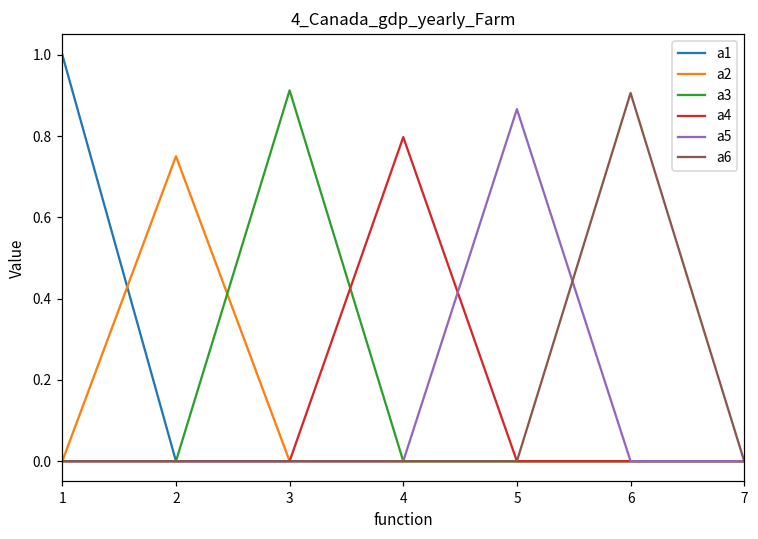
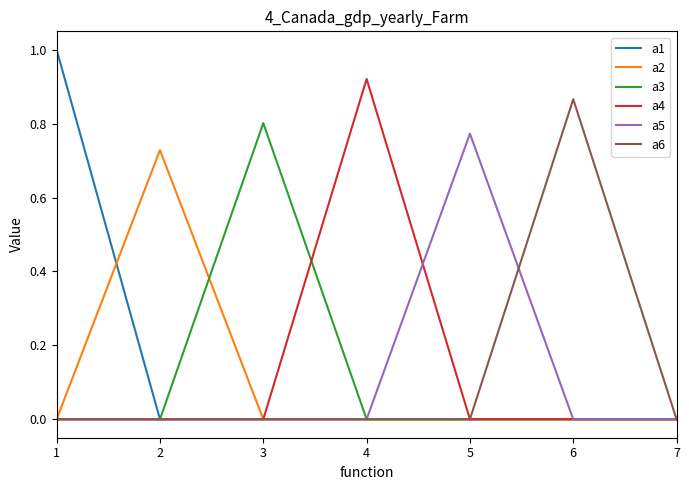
  {
    "a1": {
      "1": 1.00
    },
    "a2": {
-     "2": 0.75
+     "2": 0.73
    },
    "a3": {
-     "3": 0.91
+     "3": 0.80
    },
    "a4": {
-     "4": 0.80
+     "4": 0.92
    },
    "a5": {
-     "5": 0.87
+     "5": 0.77
    },
    "a6": {
-     "6": 0.91
+     "6": 0.87
    }
  }
